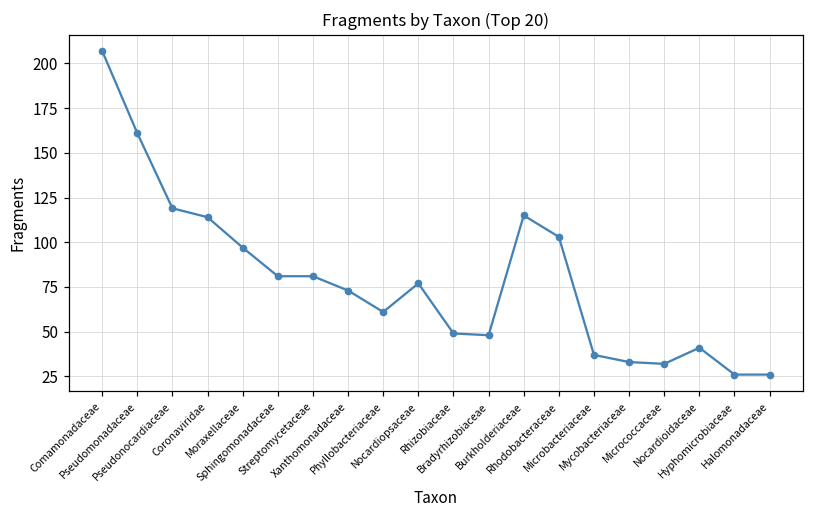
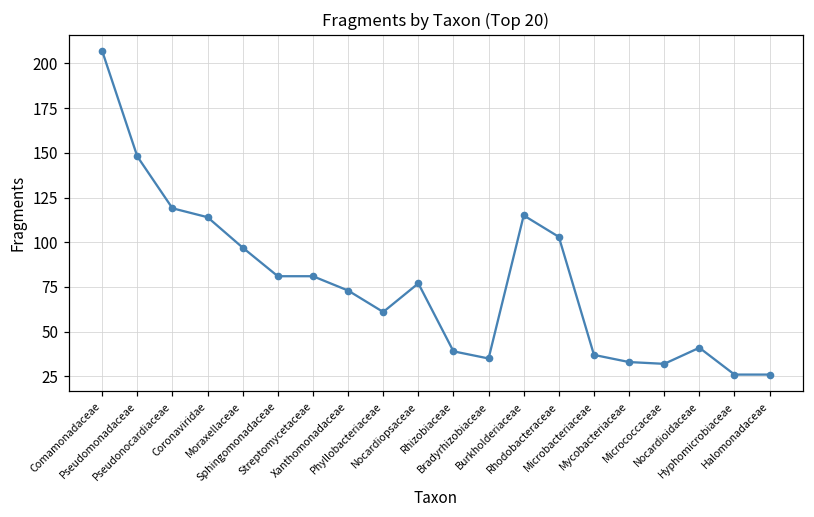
  {
    "Comamonadaceae": 207,
-   "Pseudomonadaceae": 161,
+   "Pseudomonadaceae": 148,
    "Pseudonocardiaceae": 119,
    "Coronaviridae": 114,
    "Moraxellaceae": 97,
    "Sphingomonadaceae": 81,
    "Streptomycetaceae": 81,
    "Xanthomonadaceae": 73,
    "Phyllobacteriaceae": 61,
    "Nocardiopsaceae": 77,
-   "Rhizobiaceae": 49,
-   "Bradyrhizobiaceae": 48,
+   "Rhizobiaceae": 39,
+   "Bradyrhizobiaceae": 35,
    "Burkholderiaceae": 115,
    "Rhodobacteraceae": 103,
    "Microbacteriaceae": 37,
    "Mycobacteriaceae": 33,
    "Micrococcaceae": 32,
    "Nocardioidaceae": 41,
    "Hyphomicrobiaceae": 26,
    "Halomonadaceae": 26
  }
